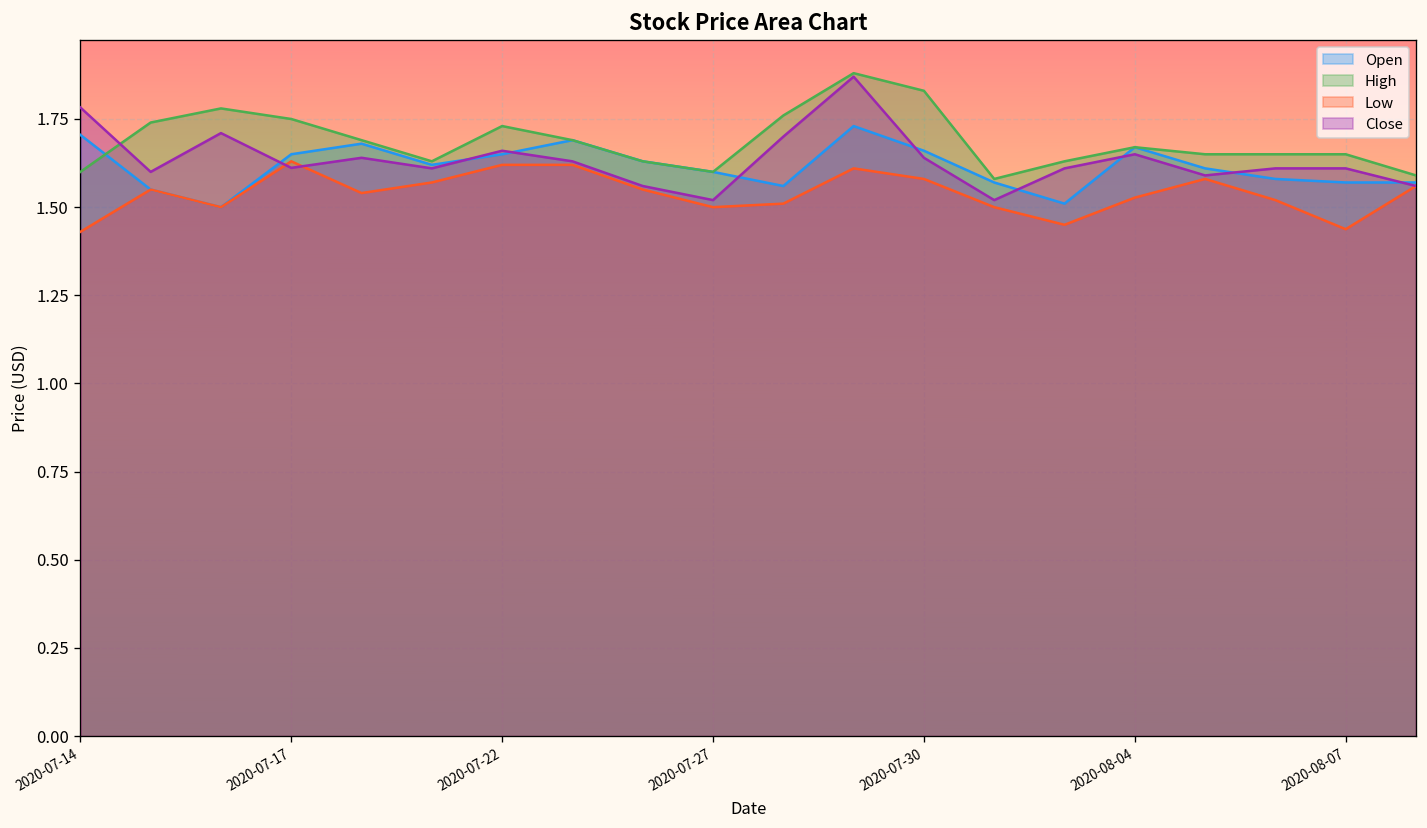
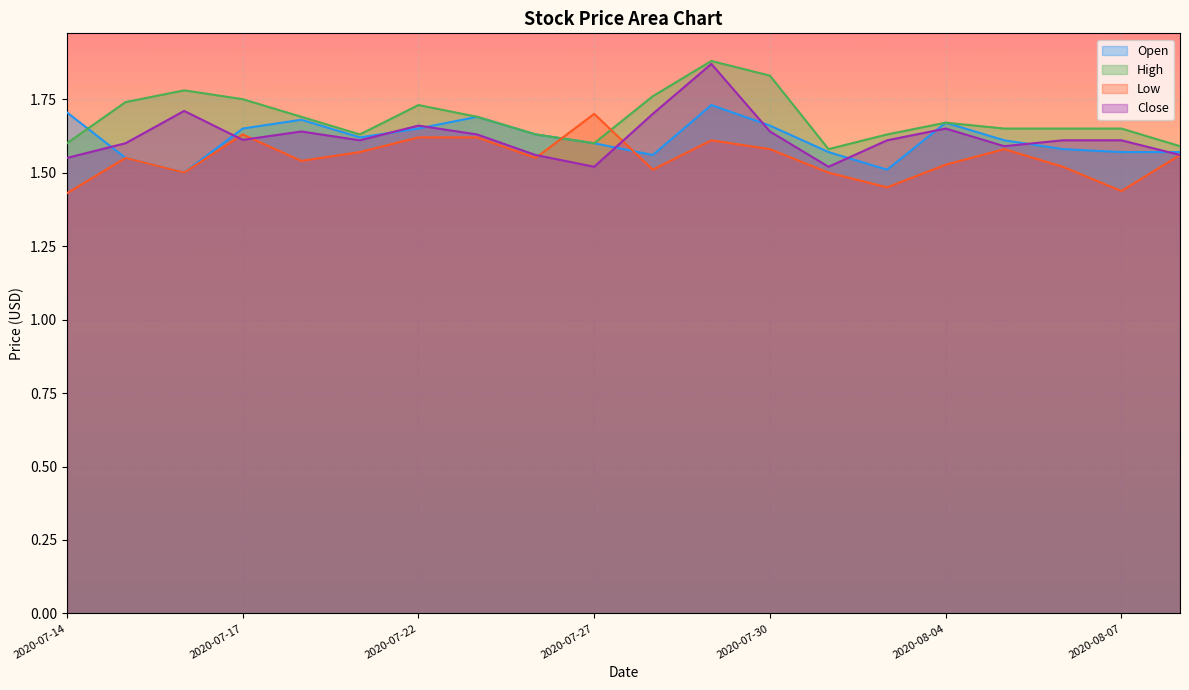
  {
    "Open": {
      "2020-07-14": 1.70,
      "2020-07-17": 1.65,
      "2020-07-22": 1.65,
      "2020-07-30": 1.66,
      "2020-08-07": 1.57
    },
    "High": {
      "2020-07-14": 1.60,
      "2020-07-17": 1.75,
      "2020-07-22": 1.73,
      "2020-07-30": 1.83,
      "2020-08-07": 1.65
    },
    "Low": {
      "2020-07-14": 1.43,
      "2020-07-17": 1.63,
      "2020-07-22": 1.62,
-     "2020-07-27": 1.5,
+     "2020-07-27": 1.7,
      "2020-07-30": 1.58,
      "2020-08-04": 1.53,
      "2020-08-07": 1.44
    },
    "Close": {
-     "2020-07-14": 1.78,
+     "2020-07-14": 1.55,
      "2020-07-17": 1.61,
      "2020-07-22": 1.66,
      "2020-07-27": 1.52,
      "2020-07-30": 1.64,
      "2020-08-04": 1.65,
      "2020-08-07": 1.61
    }
  }
